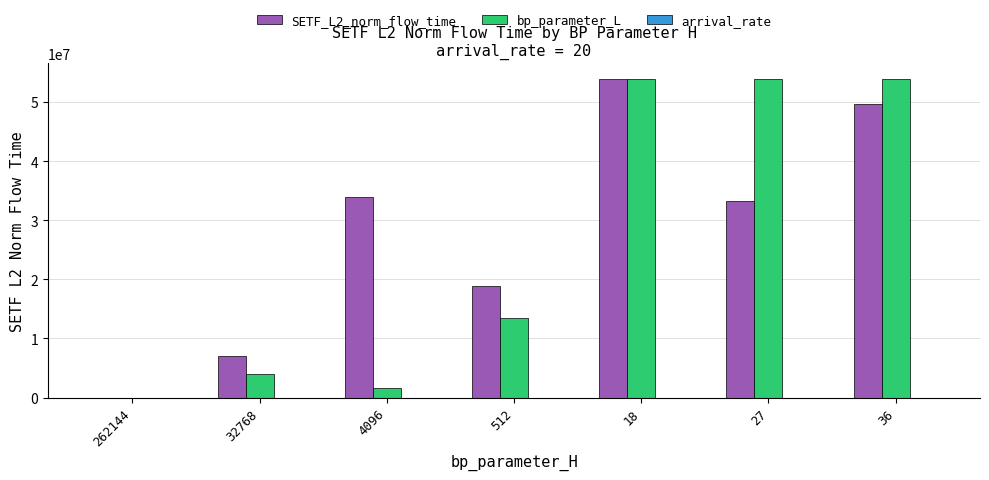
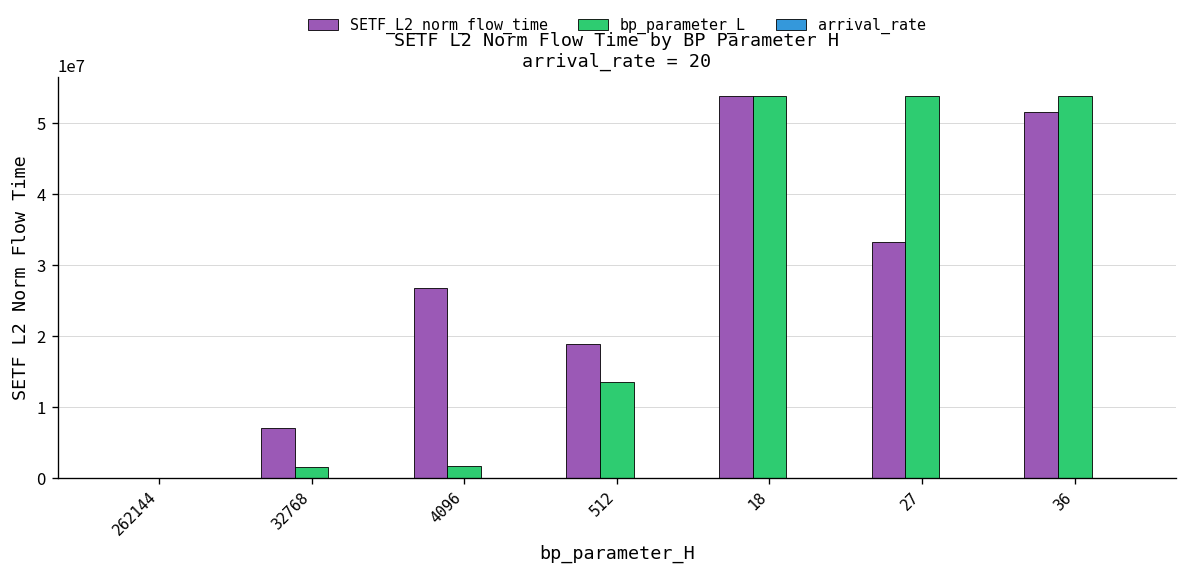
  {
    "SETF_L2_norm_flow_time": {
      "262144": 0,
      "32768": 7000000,
-     "4096": 34000000,
+     "4096": 27000000,
      "512": 19000000,
      "18": 54000000,
      "27": 33000000,
-     "36": 50000000
+     "36": 52000000
    },
    "bp_parameter_L": {
      "262144": 0,
-     "32768": 4000000,
+     "32768": 2000000,
      "4096": 2000000,
      "512": 14000000,
      "18": 54000000,
      "27": 54000000,
      "36": 54000000
    },
    "arrival_rate": {
      "262144": 0,
      "32768": 0,
      "4096": 0,
      "512": 0,
      "18": 0,
      "27": 0,
      "36": 0
    }
  }
